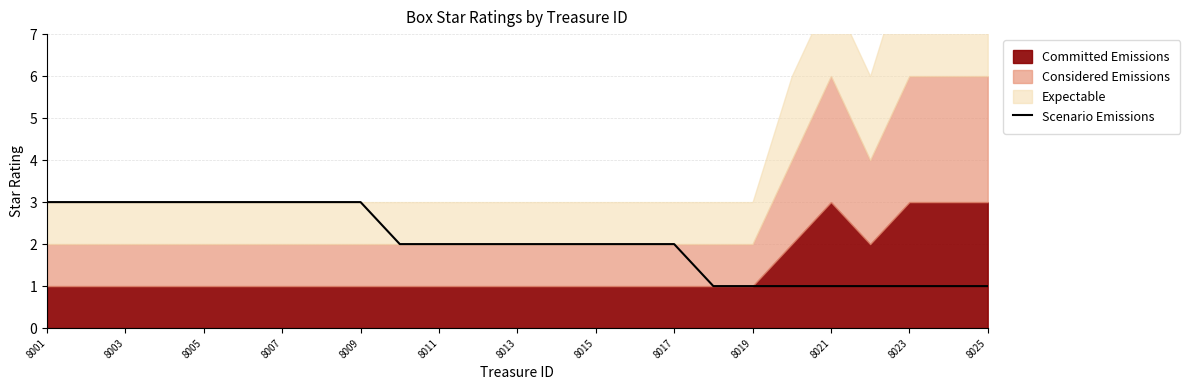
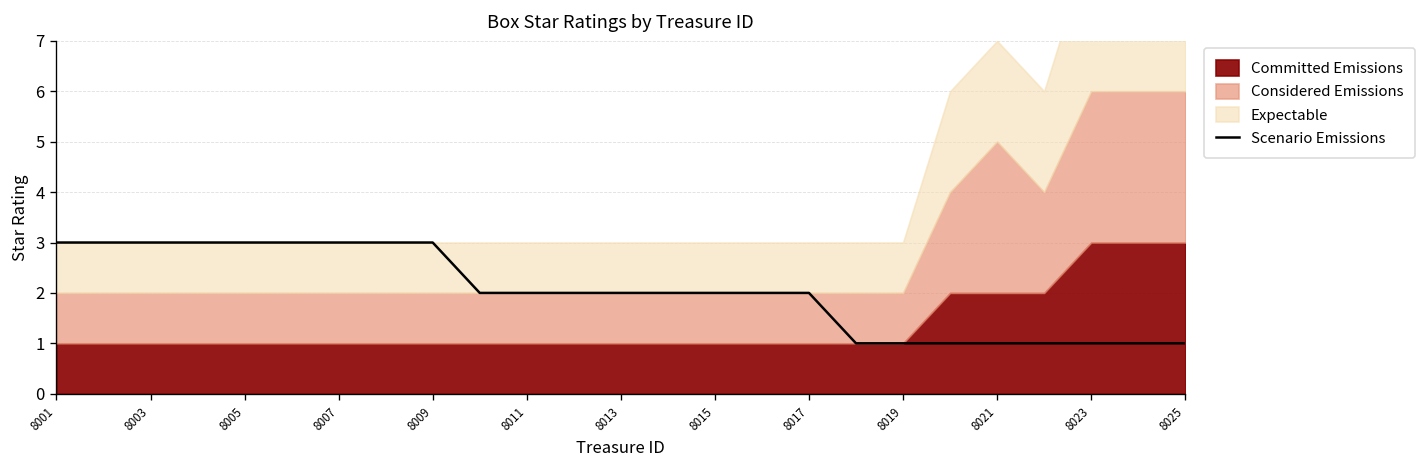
  {
    "Committed Emissions": {
      "8001": 1,
      "8003": 1,
      "8005": 1,
      "8007": 1,
      "8009": 1,
      "8011": 1,
      "8013": 1,
      "8015": 1,
      "8017": 1,
-     "8021": 3,
+     "8021": 2,
      "8023": 3,
      "8025": 3
    },
    "Scenario Emissions": {
      "8021": 1,
      "8023": 1,
      "8025": 1
    },
    "Considered Emissions": {
      "8001": 1,
      "8003": 1,
      "8005": 1,
      "8007": 1,
      "8009": 1,
      "8019": 1,
      "8021": 3,
      "8023": 3,
      "8025": 3
    },
    "Expectable": {
      "8011": 1,
      "8013": 1,
      "8015": 1,
      "8017": 1,
      "8019": 1
    }
  }
